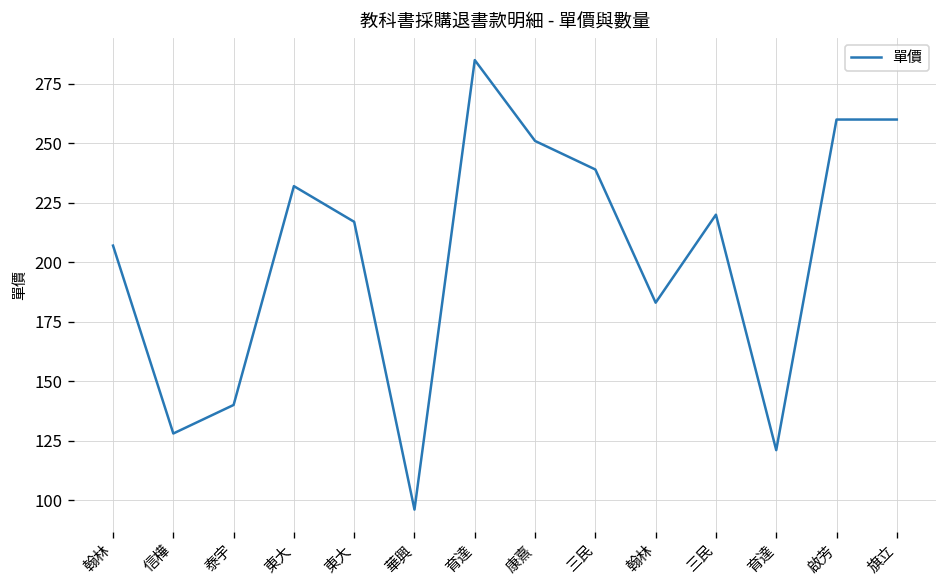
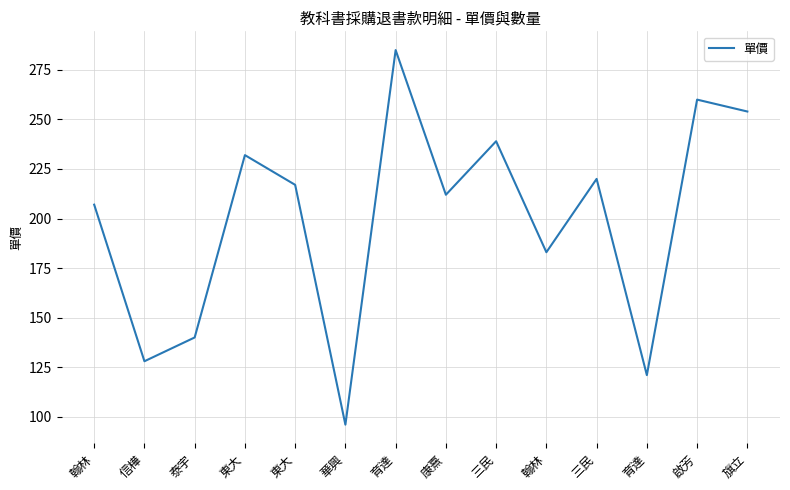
  {
    "信樺": 128,
    "泰宇": 140,
    "華興": 96,
-   "康熹": 251,
+   "康熹": 212,
    "啟芳": 260,
-   "旗立": 260
+   "旗立": 254
  }
